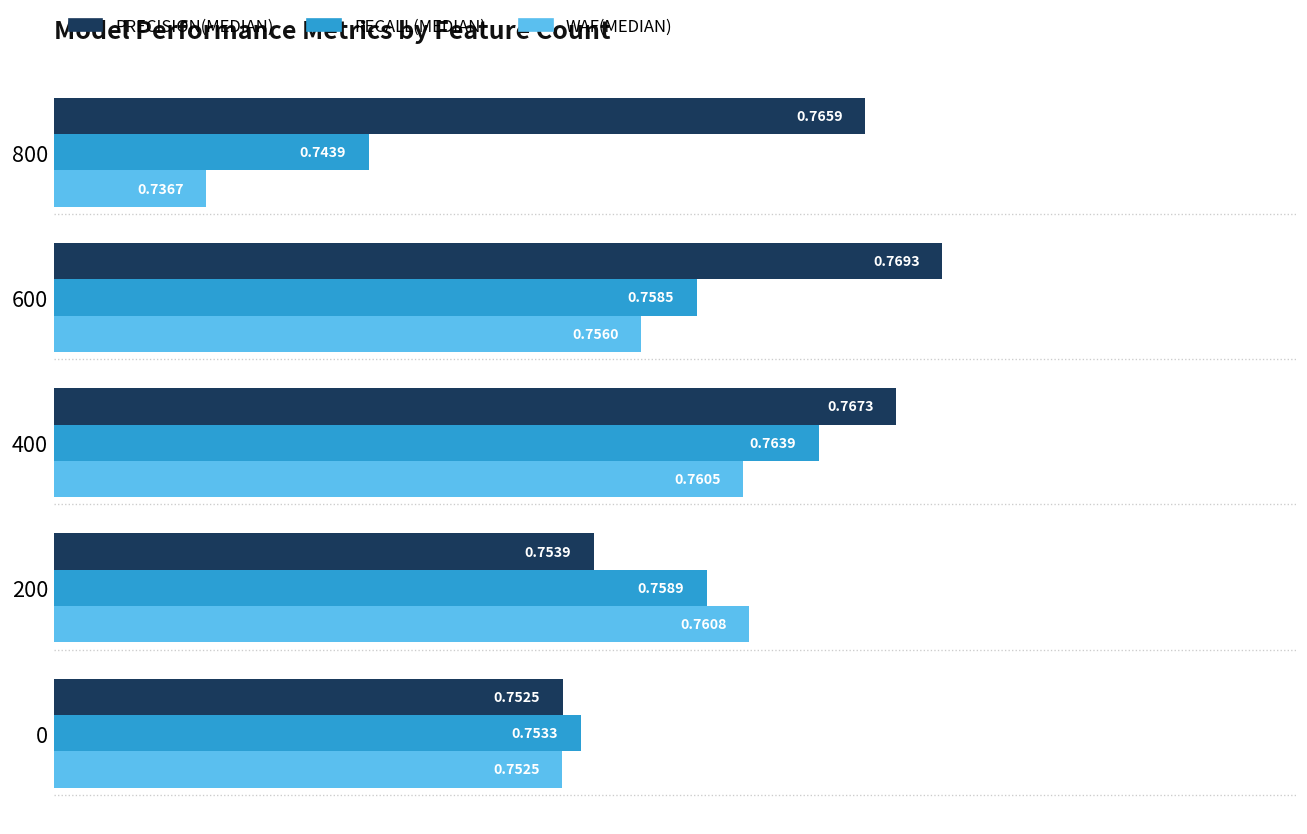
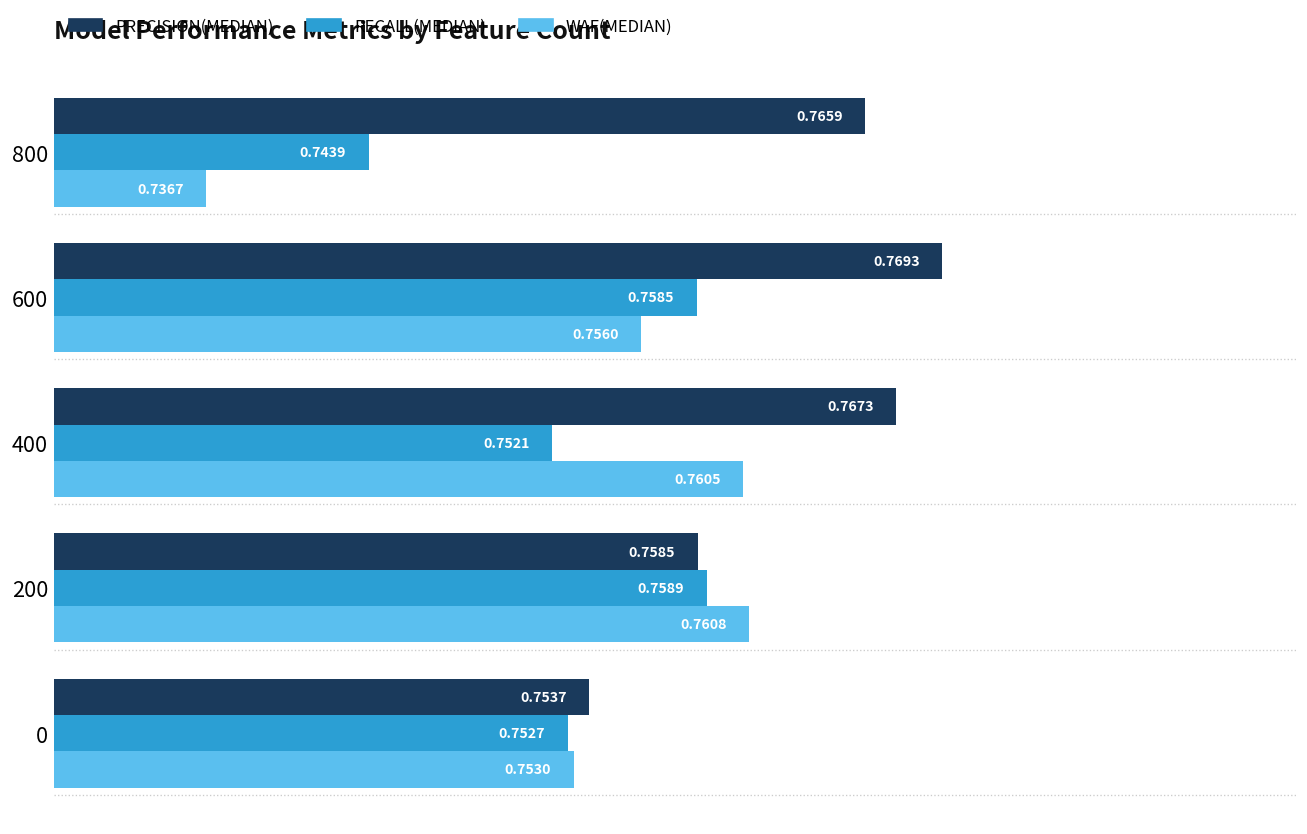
  {
    "PRECISION(MEDIAN)": {
      "800": 0.7659,
      "600": 0.7693,
      "400": 0.7673,
-     "200": 0.7539,
-     "0": 0.7525
+     "200": 0.7585,
+     "0": 0.7537
    },
    "RECALL(MEDIAN)": {
      "800": 0.7439,
      "600": 0.7585,
-     "400": 0.7639,
+     "400": 0.7521,
      "200": 0.7589,
-     "0": 0.7533
+     "0": 0.7527
    },
    "WAF(MEDIAN)": {
      "800": 0.7367,
      "600": 0.7560,
      "400": 0.7605,
      "200": 0.7608,
-     "0": 0.7525
+     "0": 0.7530
    }
  }
